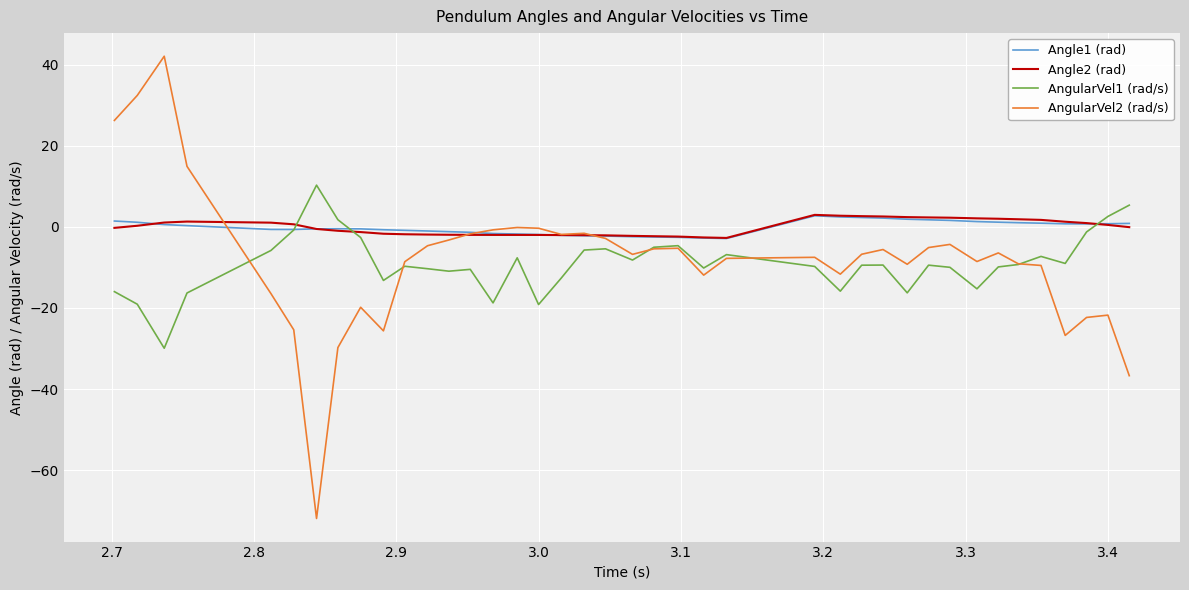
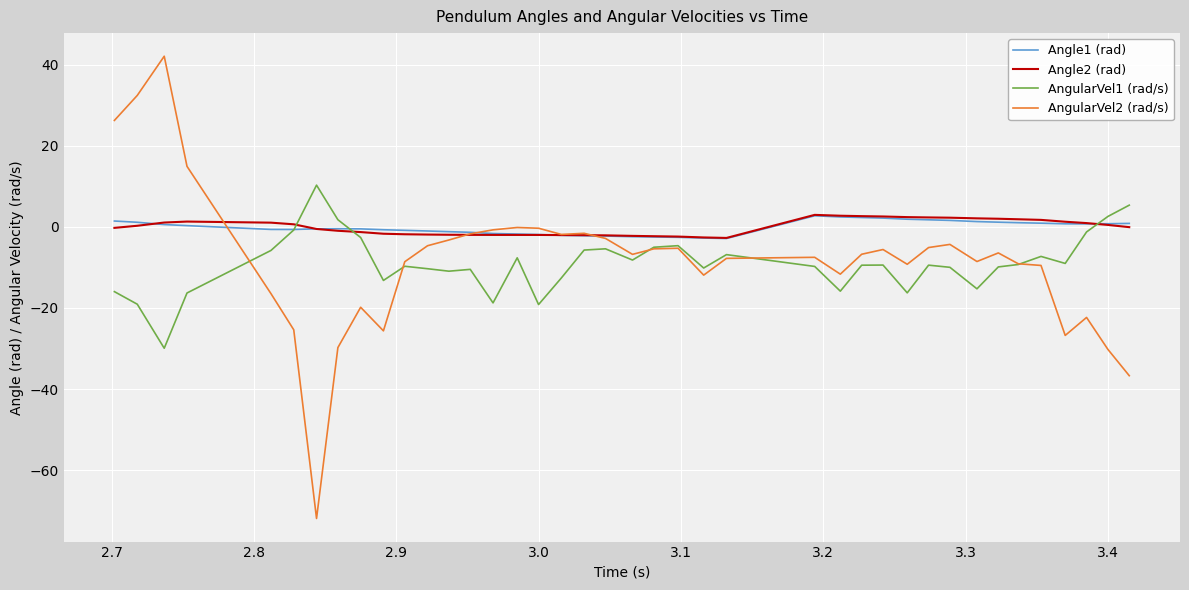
  {
    "AngularVel1 (rad/s)": {
      "3.0": -19,
      "3.4": 3
    },
    "AngularVel2 (rad/s)": {
      "3.0": 0,
-     "3.4": -22
+     "3.4": -30
    }
  }
